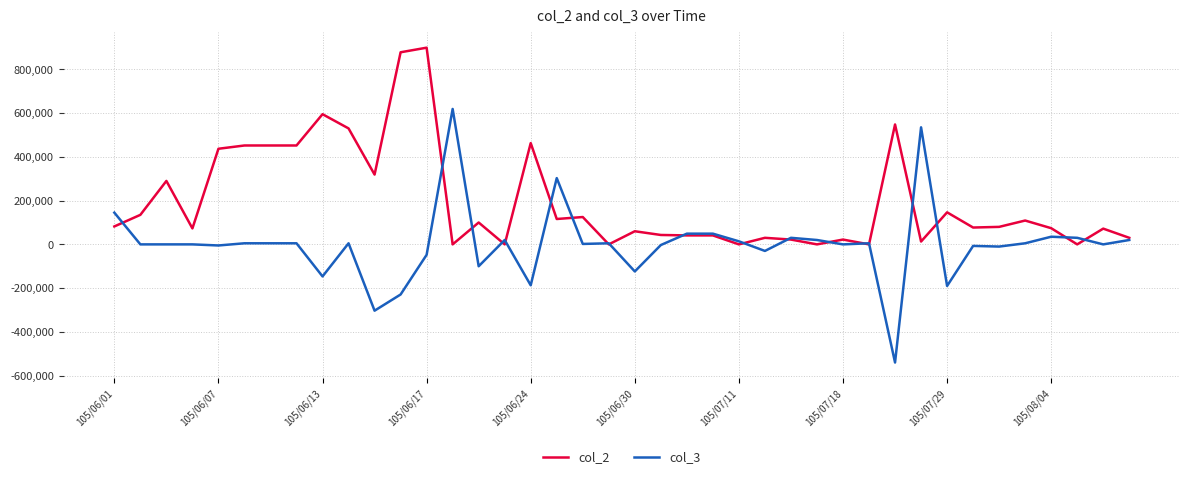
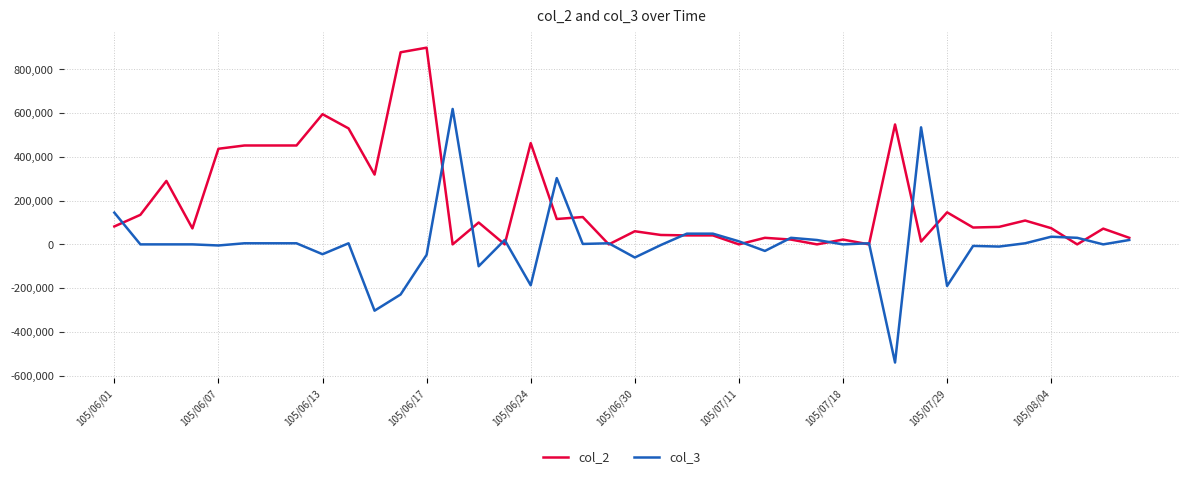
  {
    "col_2": {
      "105/06/01": "80,000",
      "105/06/07": "440,000",
      "105/06/13": "600,000",
      "105/06/17": "900,000",
      "105/06/24": "460,000",
      "105/06/30": "60,000",
      "105/07/11": "0",
      "105/07/18": "20,000",
      "105/07/29": "150,000",
      "105/08/04": "70,000"
    },
    "col_3": {
      "105/06/01": "150,000",
      "105/06/07": "-10,000",
-     "105/06/13": "-150,000",
+     "105/06/13": "-50,000",
      "105/06/17": "-50,000",
      "105/06/24": "-190,000",
-     "105/06/30": "-120,000",
+     "105/06/30": "-60,000",
      "105/07/11": "10,000",
      "105/07/18": "0",
      "105/07/29": "-190,000",
      "105/08/04": "40,000"
    }
  }
